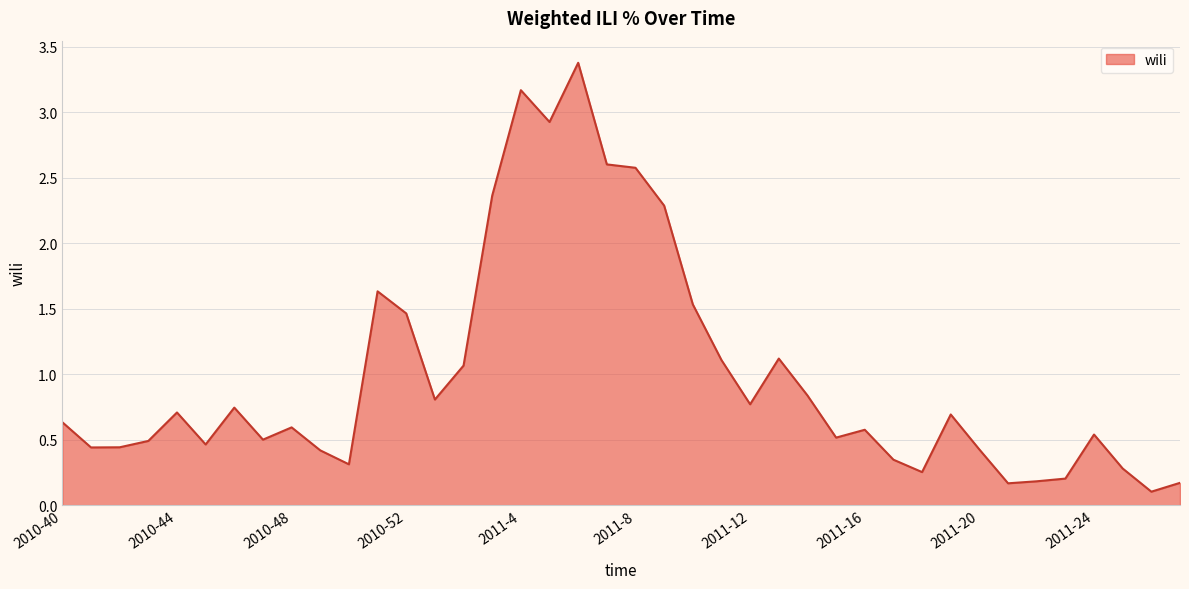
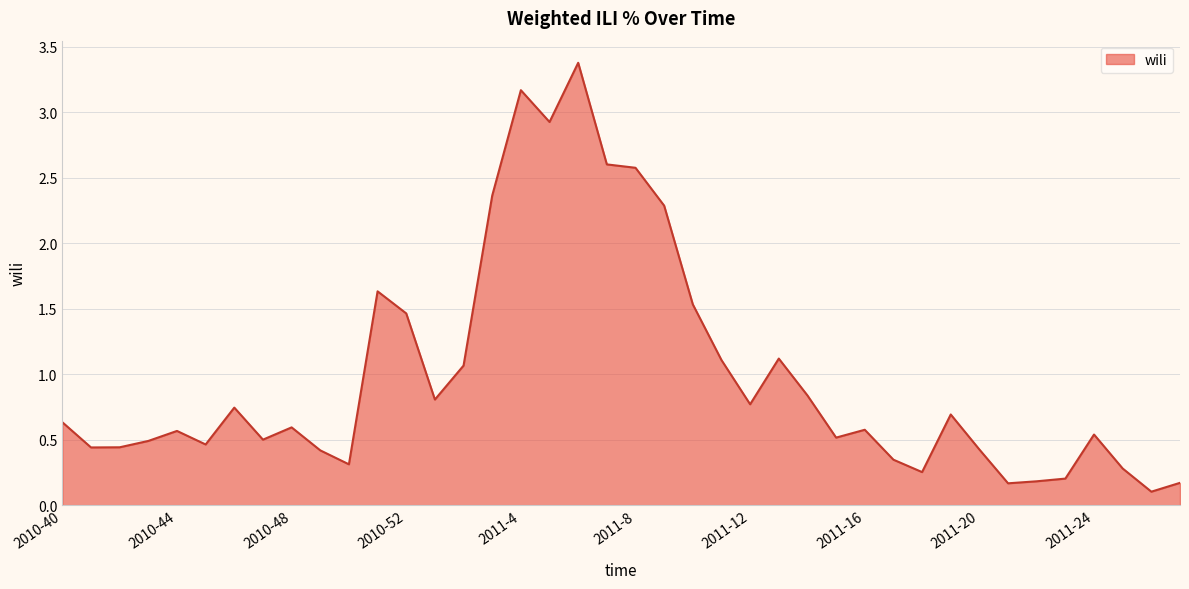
  {
    "2010-40": 0.63,
-   "2010-44": 0.71,
+   "2010-44": 0.57,
    "2010-48": 0.59,
    "2010-52": 1.46,
    "2011-4": 3.17,
    "2011-8": 2.58,
    "2011-12": 0.77,
    "2011-16": 0.58,
    "2011-20": 0.42,
    "2011-24": 0.54
  }
